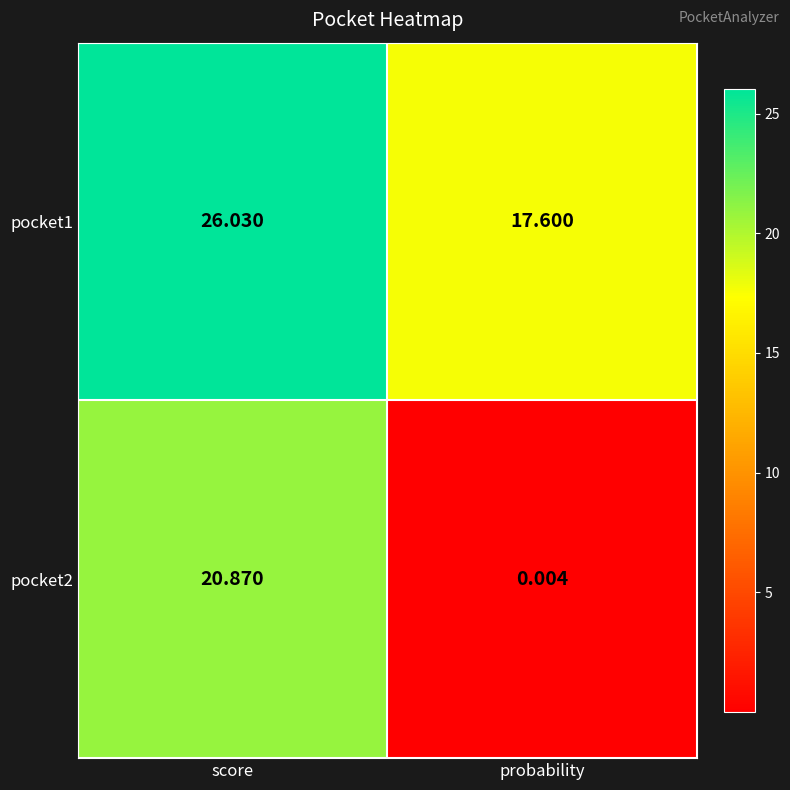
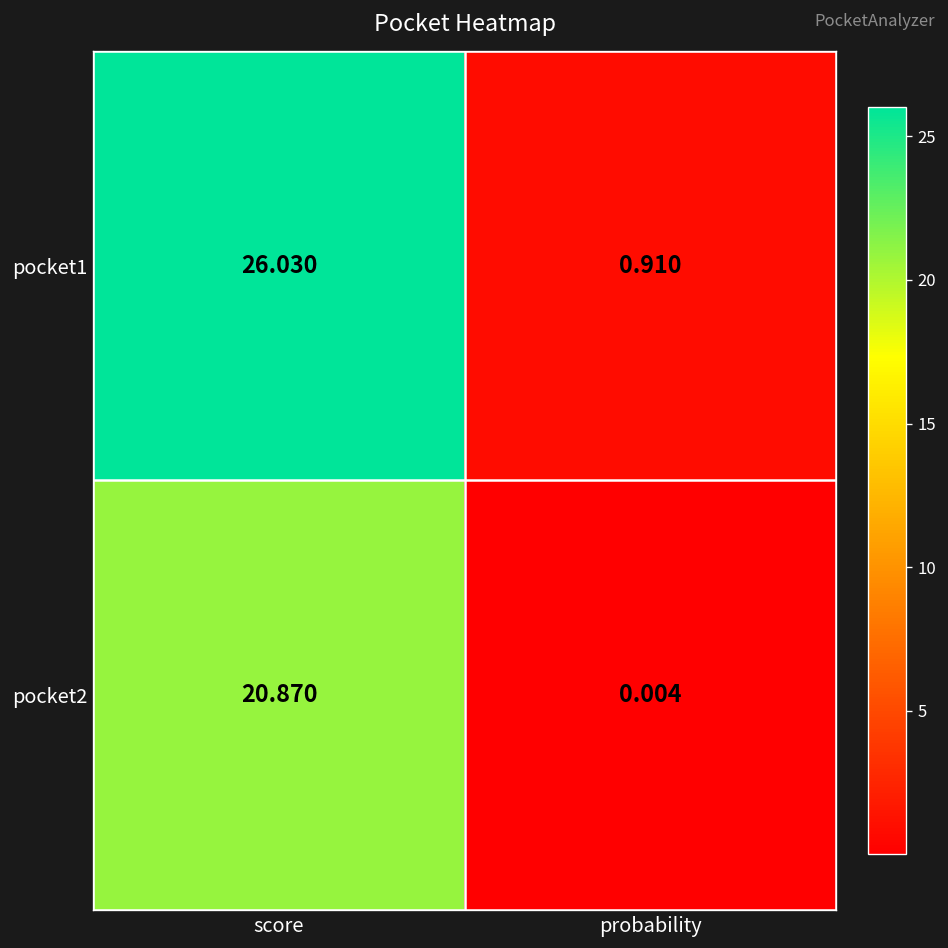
  {
    "pocket1": {
      "score": 26.030,
-     "probability": 17.600
+     "probability": 0.910
    },
    "pocket2": {
      "score": 20.870,
      "probability": 0.004
    }
  }
